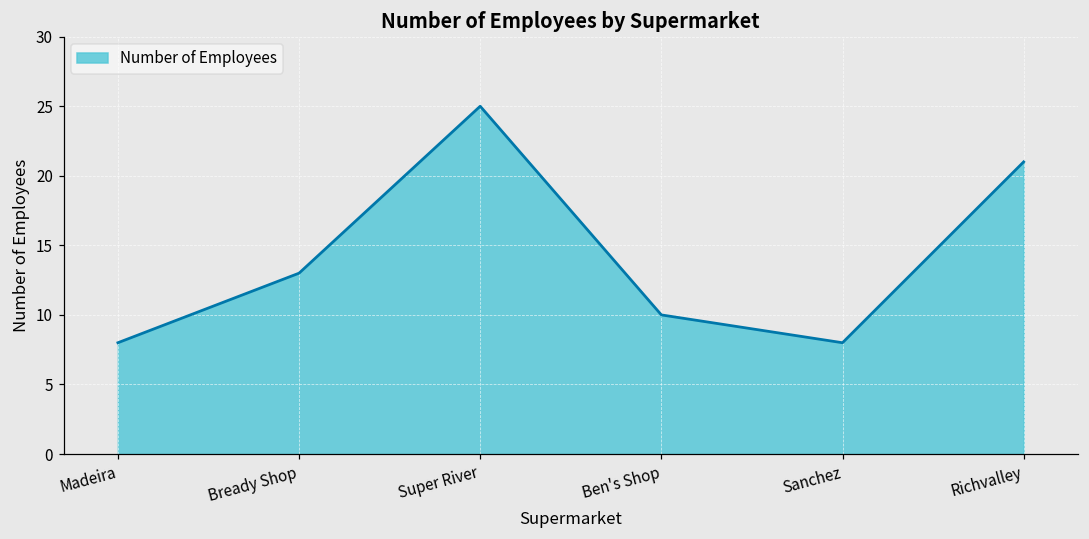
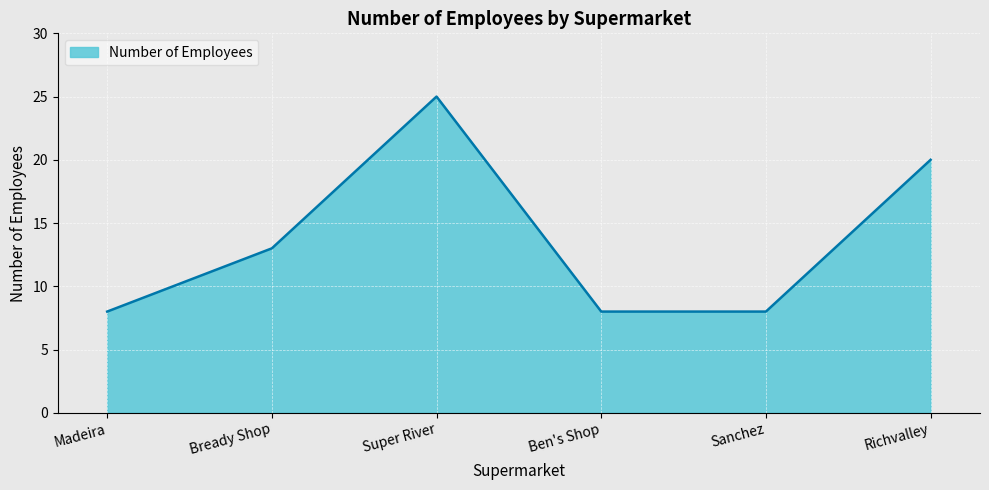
  {
    "Madeira": 8,
    "Bready Shop": 13,
    "Super River": 25,
-   "Ben's Shop": 10,
+   "Ben's Shop": 8,
    "Sanchez": 8,
-   "Richvalley": 21
+   "Richvalley": 20
  }
